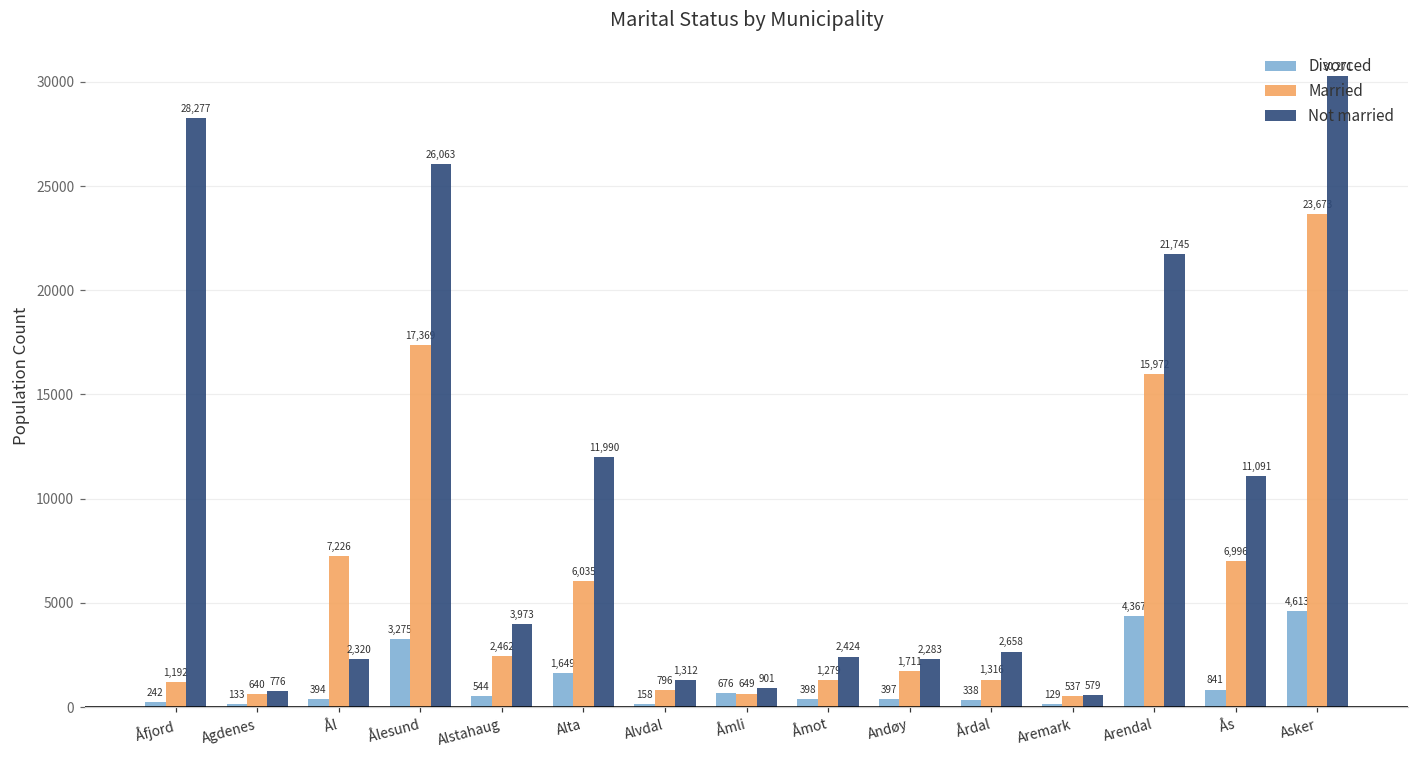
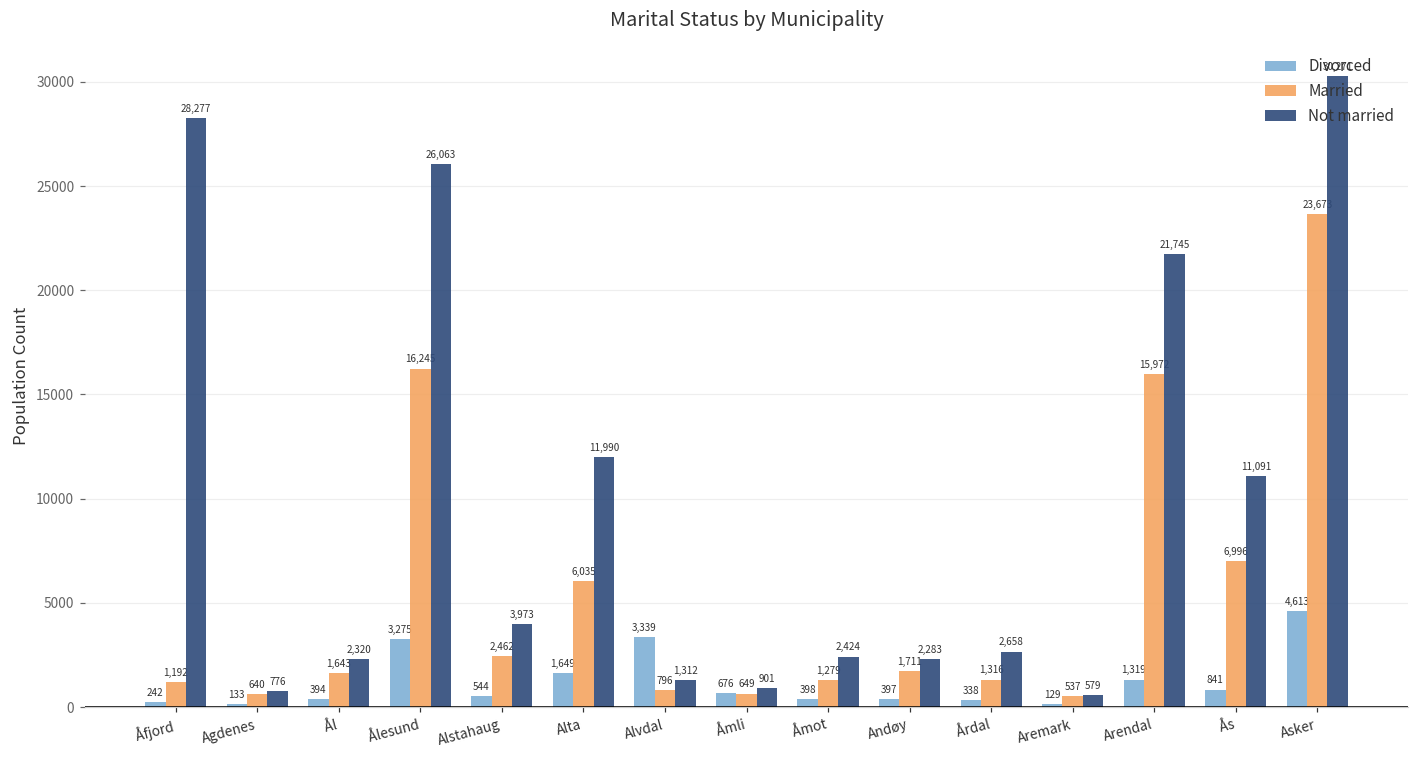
  {
    "Divorced": {
      "Åfjord": "242",
      "Agdenes": "133",
      "Ål": "394",
      "Ålesund": "3,275",
      "Alstahaug": "544",
      "Alta": "1,649",
-     "Alvdal": "158",
+     "Alvdal": "3,339",
      "Åmli": "676",
      "Åmot": "398",
      "Andøy": "397",
      "Årdal": "338",
      "Aremark": "129",
-     "Arendal": "4,367",
+     "Arendal": "1,319",
      "Ås": "841",
      "Asker": "4,613"
    },
    "Married": {
      "Åfjord": "1,192",
      "Agdenes": "640",
-     "Ål": "7,226",
-     "Ålesund": "17,369",
+     "Ål": "1,643",
+     "Ålesund": "16,245",
      "Alstahaug": "2,462",
      "Alta": "6,035",
      "Alvdal": "796",
      "Åmli": "649",
      "Åmot": "1,279",
      "Andøy": "1,711",
      "Årdal": "1,316",
      "Aremark": "537",
      "Arendal": "15,972",
      "Ås": "6,996",
      "Asker": "23,673"
    },
    "Not married": {
      "Åfjord": "28,277",
      "Agdenes": "776",
      "Ål": "2,320",
      "Ålesund": "26,063",
      "Alstahaug": "3,973",
      "Alta": "11,990",
      "Alvdal": "1,312",
      "Åmli": "901",
      "Åmot": "2,424",
      "Andøy": "2,283",
      "Årdal": "2,658",
      "Aremark": "579",
      "Arendal": "21,745",
      "Ås": "11,091",
      "Asker": "30,271"
    }
  }
